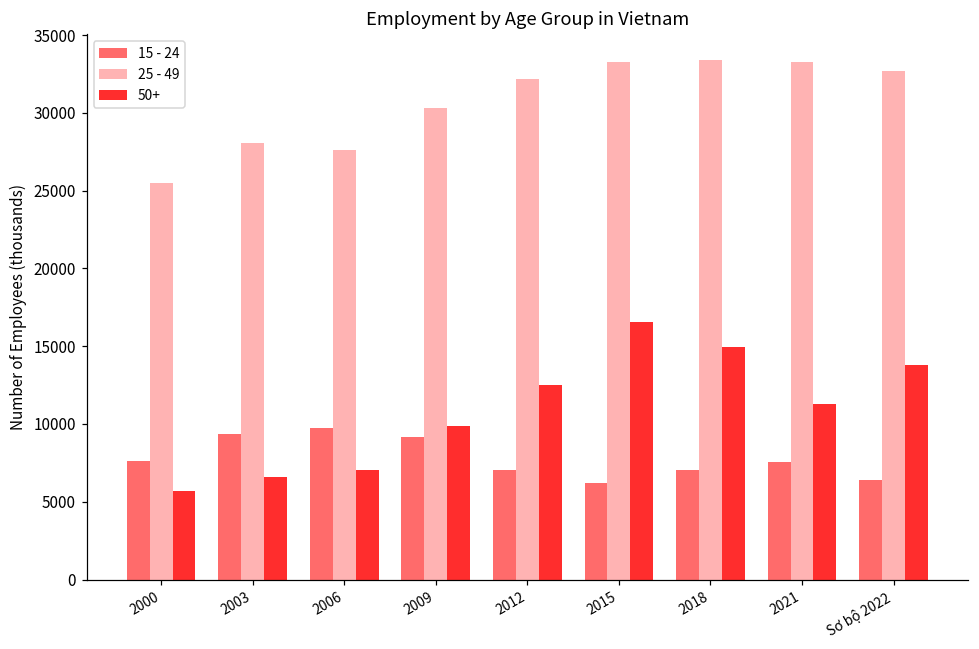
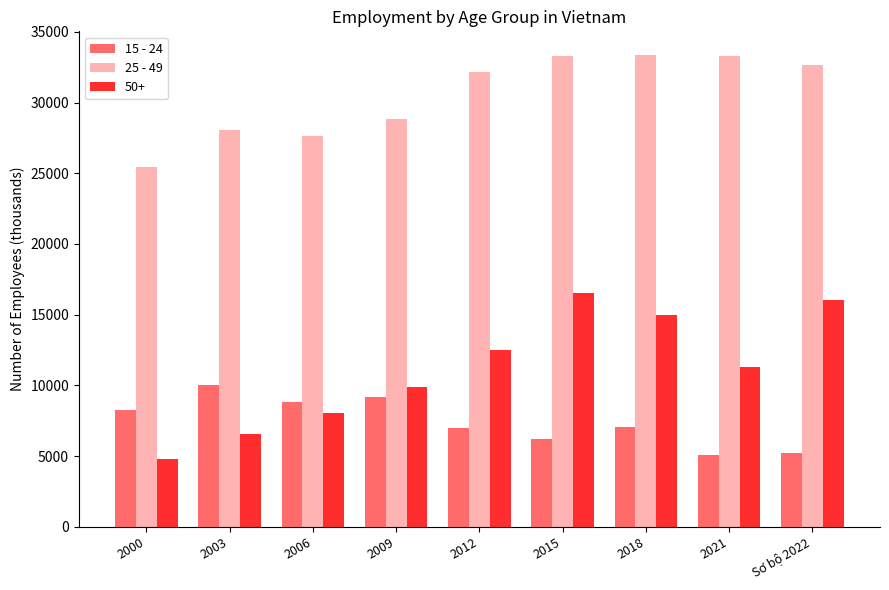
  {
    "15 - 24": {
-     "2000": 7600,
-     "2003": 9400,
-     "2006": 9700,
+     "2000": 8300,
+     "2003": 10000,
+     "2006": 8800,
      "2009": 9200,
      "2012": 7000,
      "2015": 6200,
      "2018": 7100,
-     "2021": 7600,
-     "Sơ bộ 2022": 6400
+     "2021": 5100,
+     "Sơ bộ 2022": 5200
    },
    "25 - 49": {
      "2000": 25500,
      "2003": 28000,
      "2006": 27600,
-     "2009": 30300,
+     "2009": 28800,
      "2012": 32200,
      "2015": 33300,
      "2018": 33400,
      "2021": 33300,
      "Sơ bộ 2022": 32700
    },
    "50+": {
-     "2000": 5700,
+     "2000": 4800,
      "2003": 6600,
-     "2006": 7100,
+     "2006": 8100,
      "2009": 9900,
      "2012": 12500,
      "2015": 16600,
      "2018": 15000,
      "2021": 11300,
-     "Sơ bộ 2022": 13800
+     "Sơ bộ 2022": 16000
    }
  }
